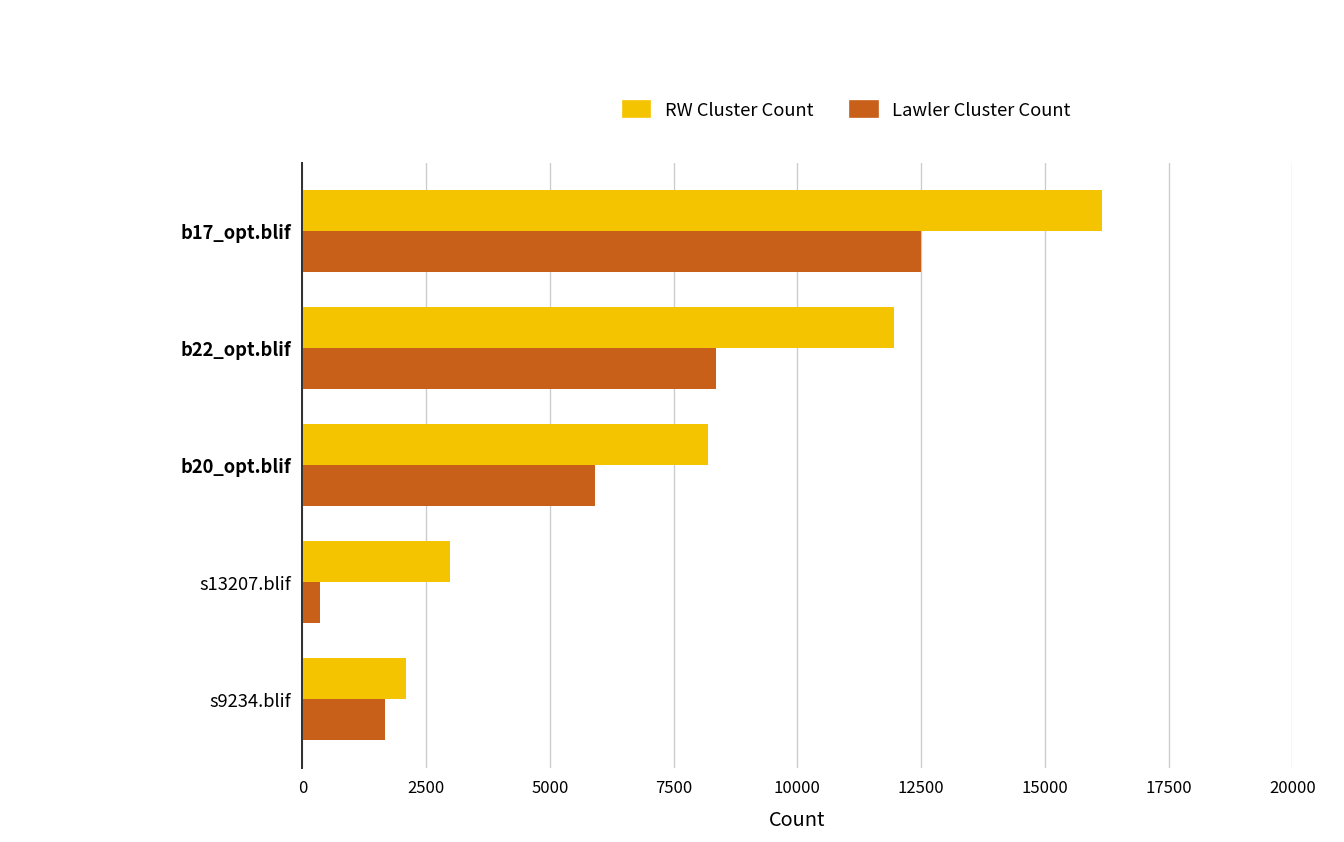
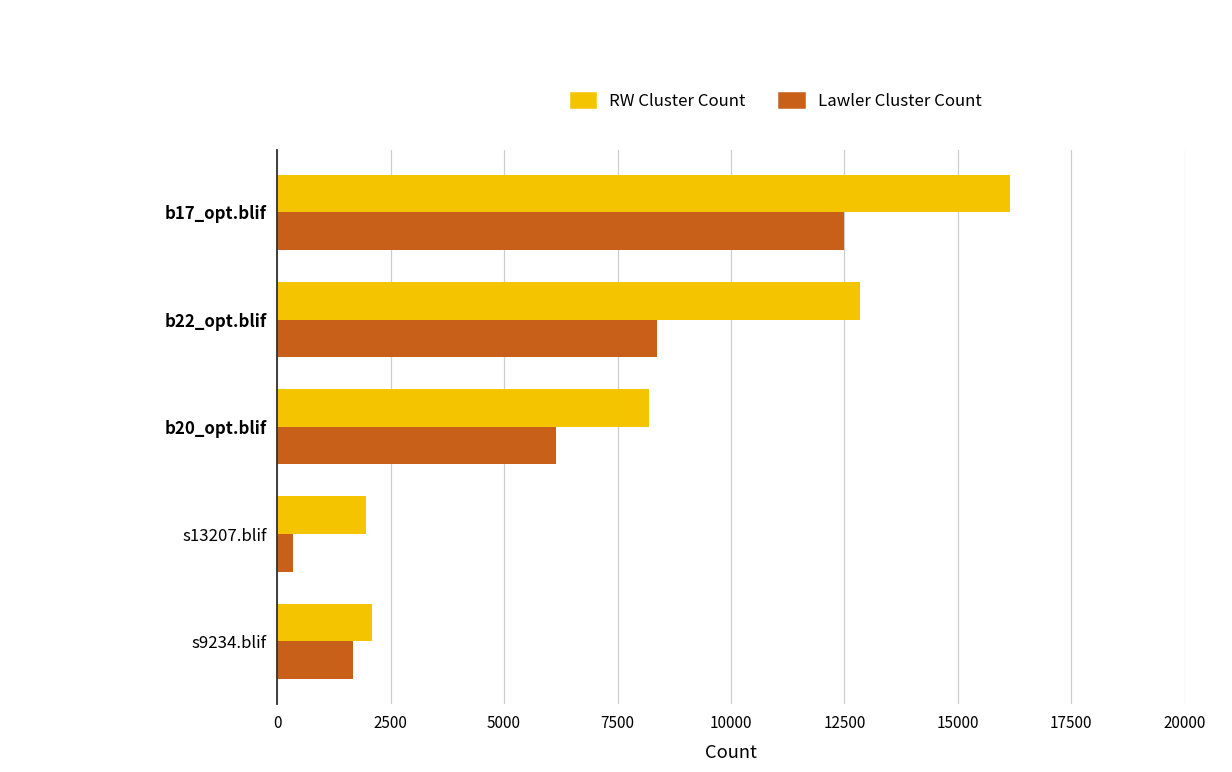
  {
    "RW Cluster Count": {
      "b17_opt.blif": 16100,
-     "b22_opt.blif": 12000,
+     "b22_opt.blif": 12900,
      "b20_opt.blif": 8200,
-     "s13207.blif": 3000,
+     "s13207.blif": 2000,
      "s9234.blif": 2100
    },
    "Lawler Cluster Count": {
      "b17_opt.blif": 12500,
      "b22_opt.blif": 8400,
-     "b20_opt.blif": 5900,
+     "b20_opt.blif": 6200,
      "s13207.blif": 300,
      "s9234.blif": 1700
    }
  }
